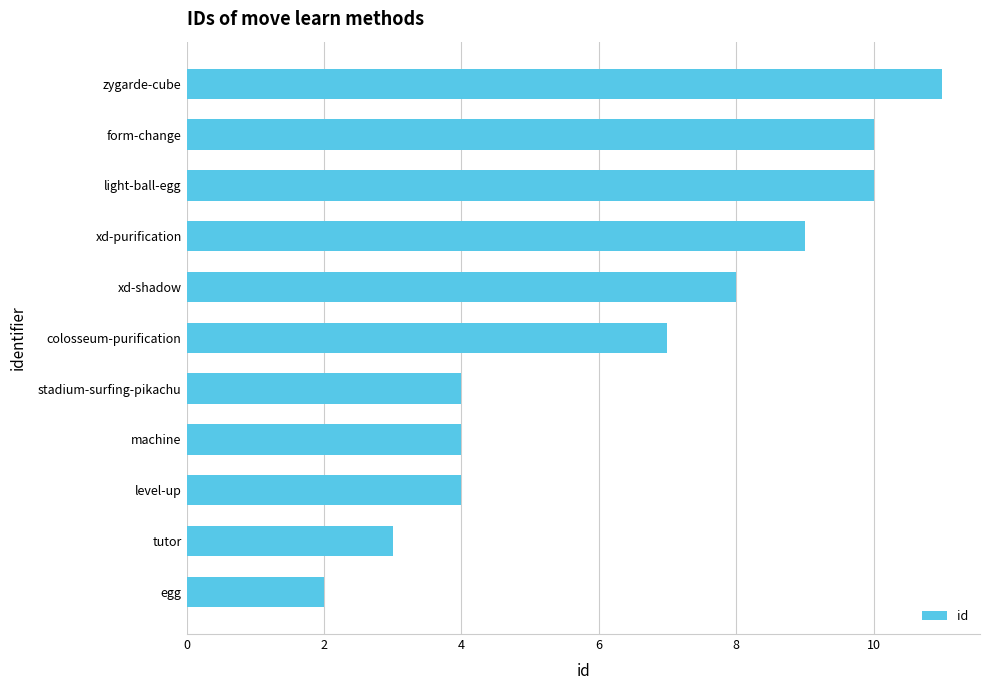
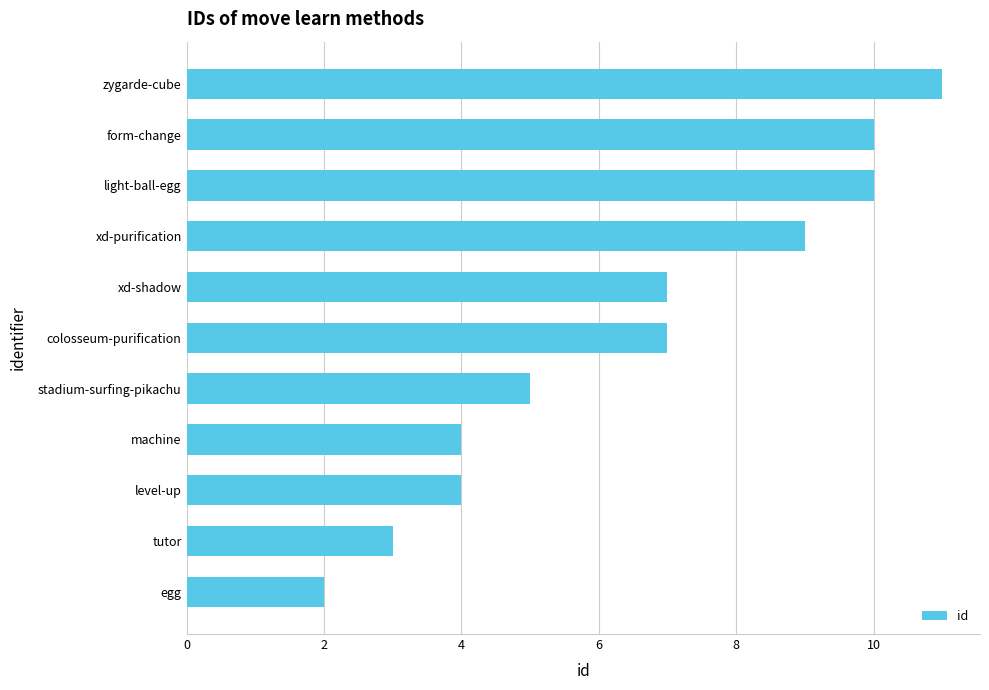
  {
    "zygarde-cube": 11,
    "form-change": 10,
    "light-ball-egg": 10,
    "xd-purification": 9,
-   "xd-shadow": 8,
+   "xd-shadow": 7,
    "colosseum-purification": 7,
-   "stadium-surfing-pikachu": 4,
+   "stadium-surfing-pikachu": 5,
    "machine": 4,
    "level-up": 4,
    "tutor": 3,
    "egg": 2
  }
